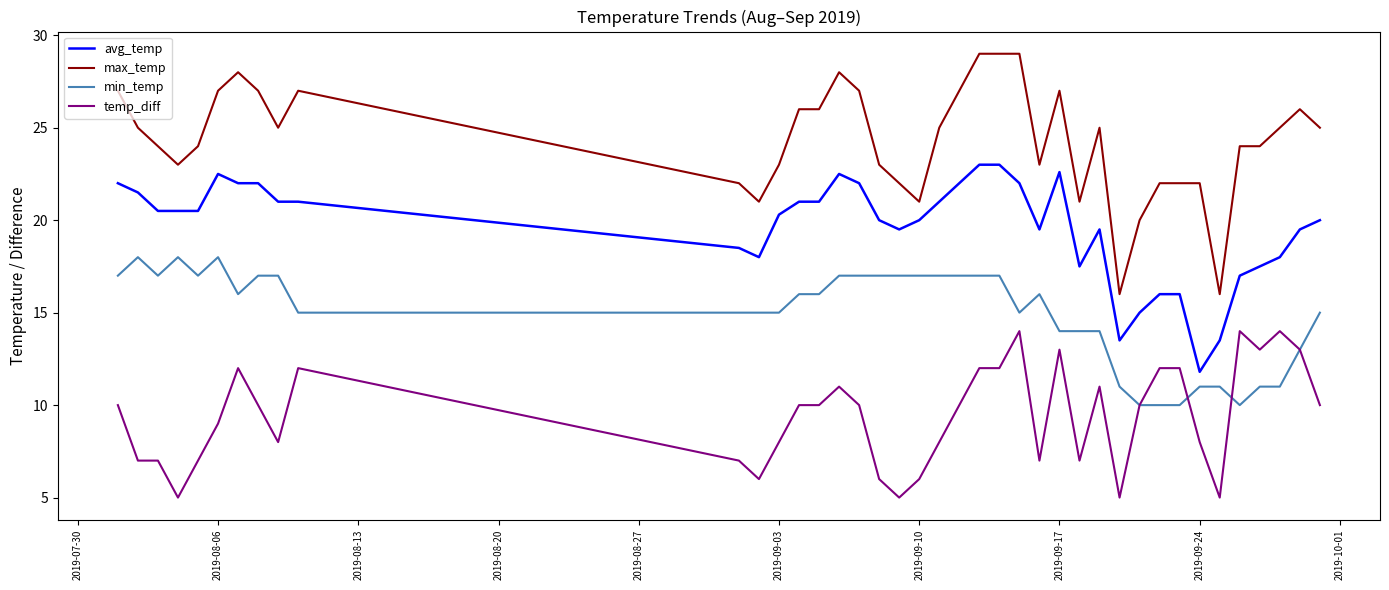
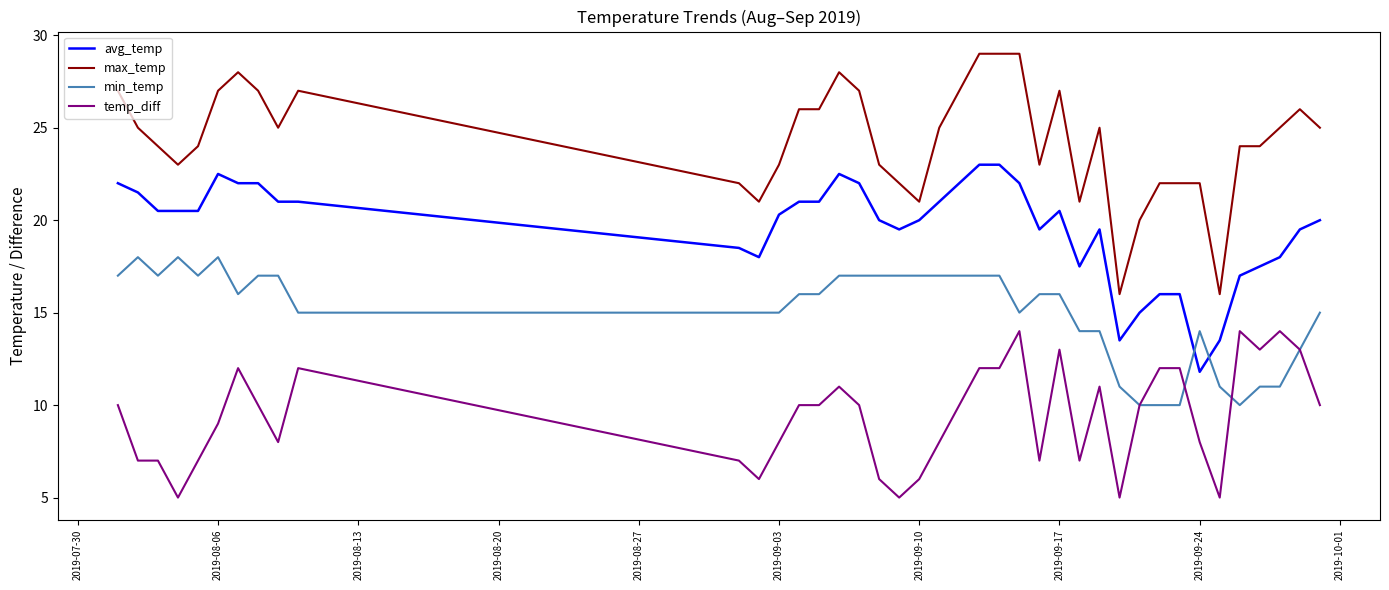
  {
    "avg_temp": {
      "2019-08-06": 22.5,
      "2019-09-03": 20.3,
      "2019-09-10": 20.0,
-     "2019-09-17": 22.6,
+     "2019-09-17": 20.5,
      "2019-09-24": 11.8
    },
    "max_temp": {
      "2019-08-06": 27.0,
      "2019-09-03": 23.0,
      "2019-09-10": 21.0,
      "2019-09-17": 27.0,
      "2019-09-24": 22.0
    },
    "min_temp": {
      "2019-08-06": 18,
      "2019-09-03": 15,
      "2019-09-10": 17,
-     "2019-09-17": 14,
-     "2019-09-24": 11
+     "2019-09-17": 16,
+     "2019-09-24": 14
    },
    "temp_diff": {
      "2019-08-06": 9.0,
      "2019-09-03": 8.0,
      "2019-09-10": 6.0,
      "2019-09-17": 13.0,
      "2019-09-24": 8.0
    }
  }
